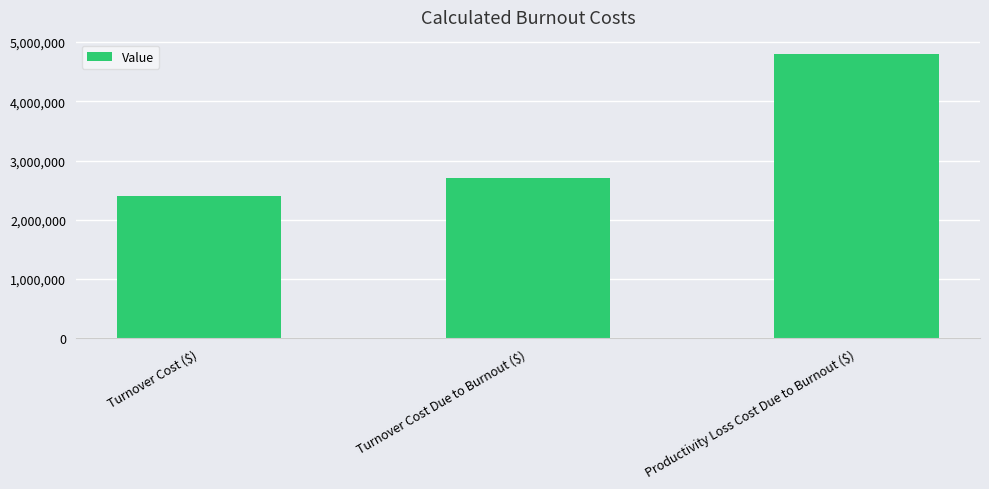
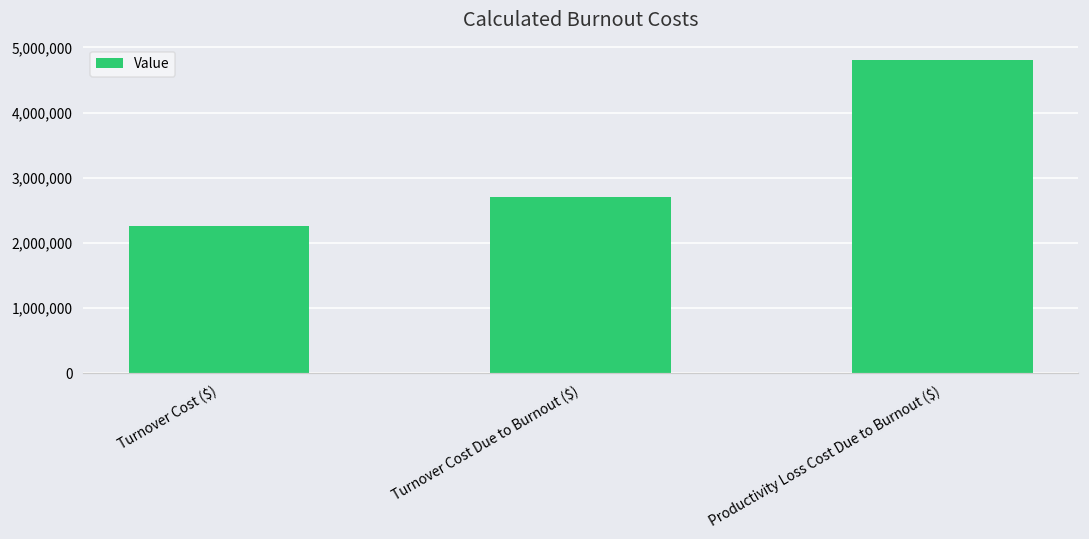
  {
-   "Turnover Cost ($)": "2,400,000",
+   "Turnover Cost ($)": "2,300,000",
    "Turnover Cost Due to Burnout ($)": "2,700,000",
    "Productivity Loss Cost Due to Burnout ($)": "4,800,000"
  }
